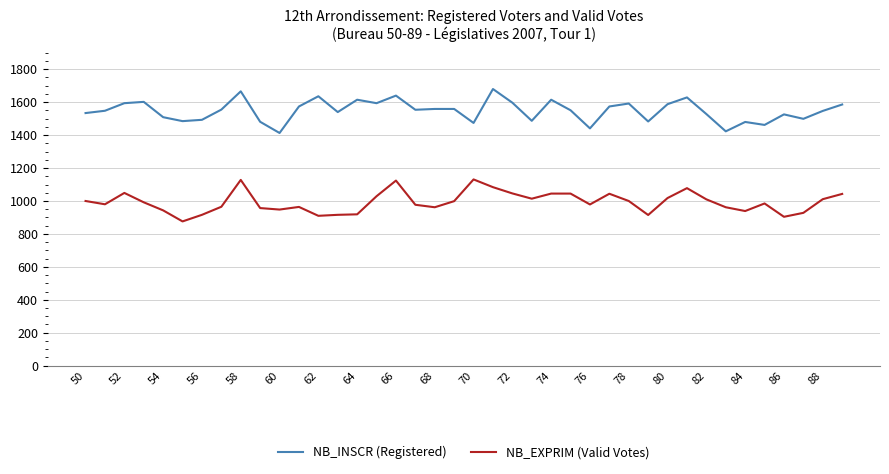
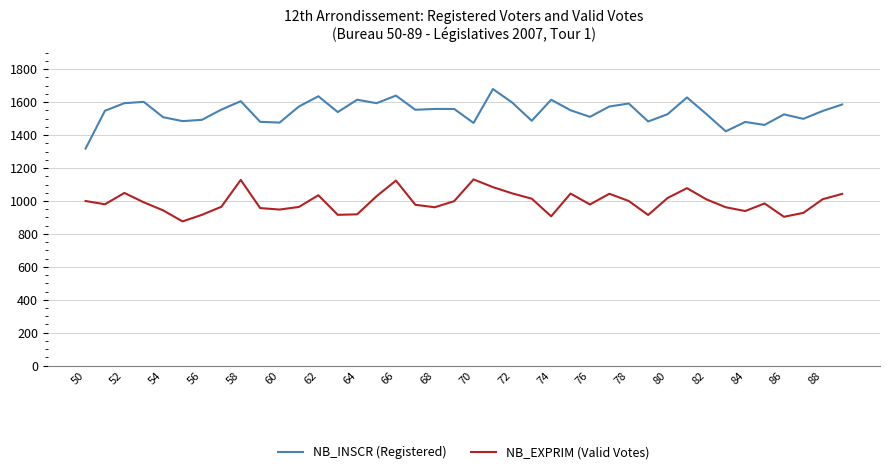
  {
    "NB_INSCR (Registered)": {
-     "50": 1530,
+     "50": 1320,
      "52": 1590,
      "54": 1510,
      "56": 1490,
-     "58": 1670,
-     "60": 1410,
+     "58": 1610,
+     "60": 1480,
      "62": 1640,
      "64": 1620,
      "66": 1640,
      "68": 1560,
      "70": 1470,
      "72": 1600,
      "74": 1620,
-     "76": 1440,
+     "76": 1510,
      "78": 1590,
-     "80": 1590,
+     "80": 1530,
      "82": 1530,
      "84": 1480,
      "86": 1530,
      "88": 1550
    },
    "NB_EXPRIM (Valid Votes)": {
      "50": 1000,
      "52": 1050,
      "54": 940,
      "56": 920,
      "58": 1130,
      "60": 950,
-     "62": 910,
+     "62": 1040,
      "64": 920,
      "66": 1120,
      "68": 960,
      "70": 1130,
      "72": 1050,
-     "74": 1050,
+     "74": 910,
      "76": 980,
      "78": 1000,
      "80": 1020,
      "82": 1010,
      "84": 940,
      "86": 900,
      "88": 1010
    }
  }
